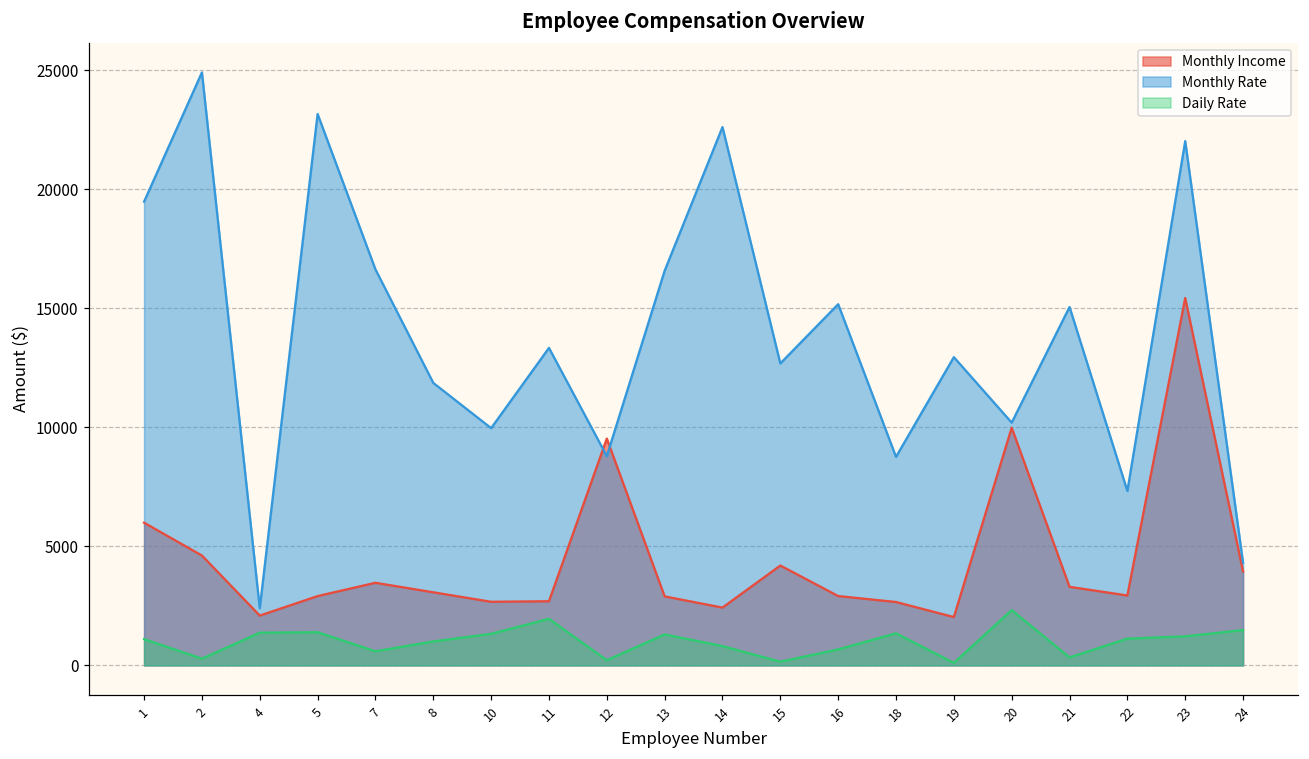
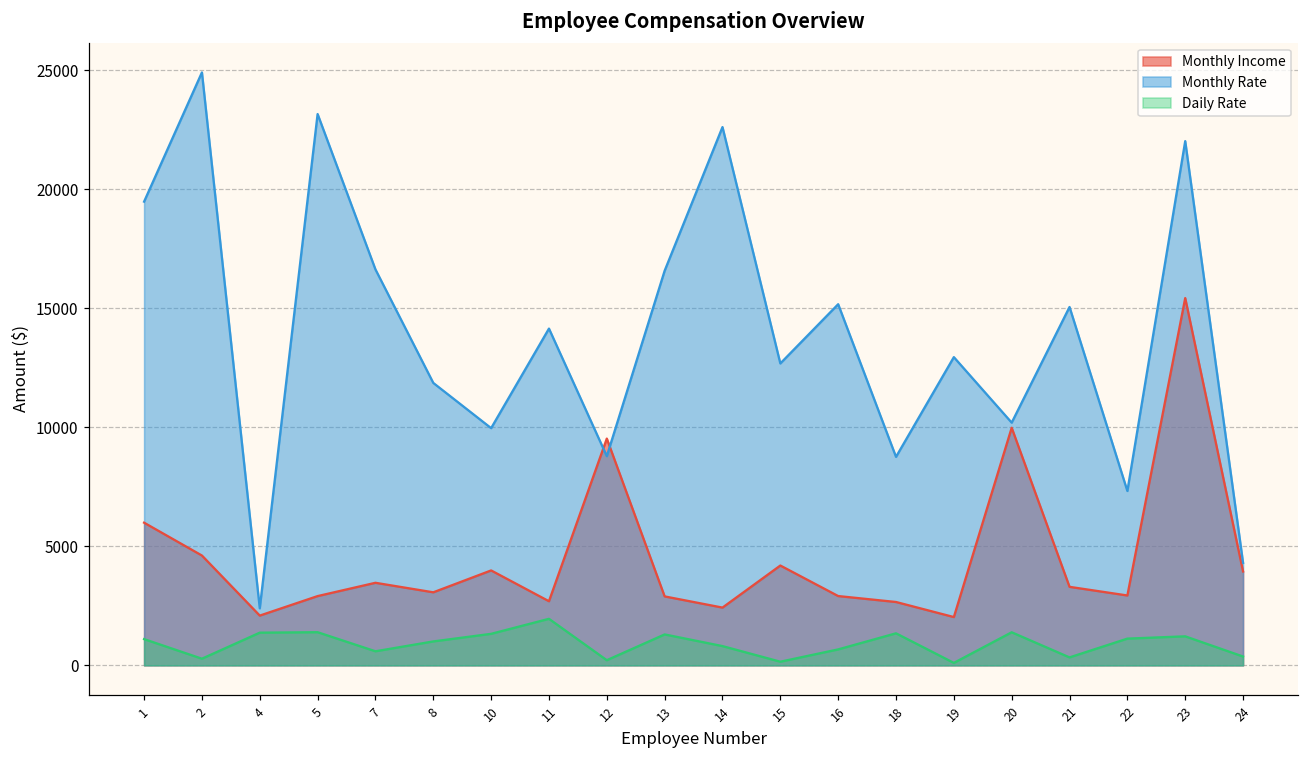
  {
    "Monthly Income": {
      "1": 6000,
      "2": 4600,
      "4": 2100,
      "5": 2900,
      "7": 3500,
      "8": 3100,
-     "10": 2700,
+     "10": 4000,
      "11": 2700,
      "12": 9500,
      "13": 2900,
      "14": 2400,
      "15": 4200,
      "16": 2900,
      "18": 2700,
      "19": 2000,
      "20": 10000,
      "21": 3300,
      "22": 2900,
      "23": 15400,
      "24": 3900
    },
    "Monthly Rate": {
      "1": 19500,
      "2": 24900,
      "4": 2400,
      "5": 23200,
      "7": 16600,
      "8": 11900,
      "10": 10000,
-     "11": 13300,
+     "11": 14100,
      "12": 8800,
      "13": 16600,
      "14": 22600,
      "15": 12700,
      "16": 15200,
      "18": 8800,
      "19": 12900,
      "20": 10200,
      "21": 15100,
      "22": 7300,
      "23": 22000,
      "24": 4300
    },
    "Daily Rate": {
      "1": 1100,
      "2": 300,
      "4": 1400,
      "5": 1400,
      "7": 600,
      "8": 1000,
      "10": 1300,
      "11": 2000,
      "12": 200,
      "13": 1300,
      "14": 800,
      "15": 200,
      "16": 700,
      "18": 1300,
      "19": 100,
-     "20": 2300,
+     "20": 1400,
      "21": 300,
      "22": 1100,
      "23": 1200,
-     "24": 1500
+     "24": 400
    }
  }
